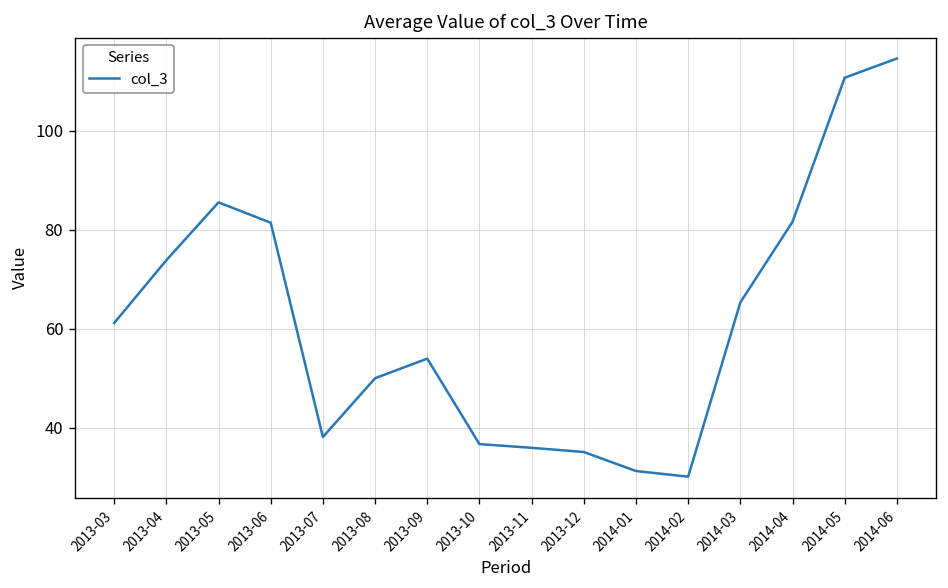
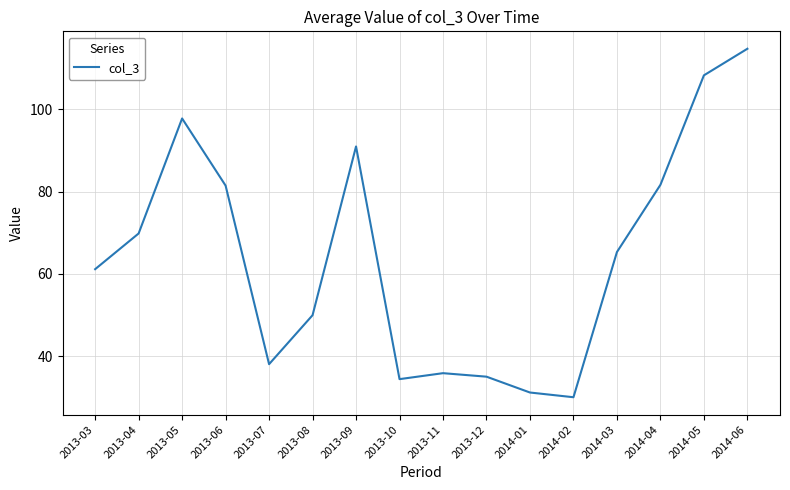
  {
    "2013-03": 61,
-   "2013-04": 74,
-   "2013-05": 86,
+   "2013-04": 70,
+   "2013-05": 98,
    "2013-06": 81,
    "2013-07": 38,
    "2013-08": 50,
-   "2013-09": 54,
-   "2013-10": 37,
+   "2013-09": 91,
+   "2013-10": 34,
    "2013-11": 36,
    "2013-12": 35,
    "2014-01": 31,
    "2014-02": 30,
    "2014-03": 65,
    "2014-04": 82,
-   "2014-05": 111,
+   "2014-05": 108,
    "2014-06": 115
  }
